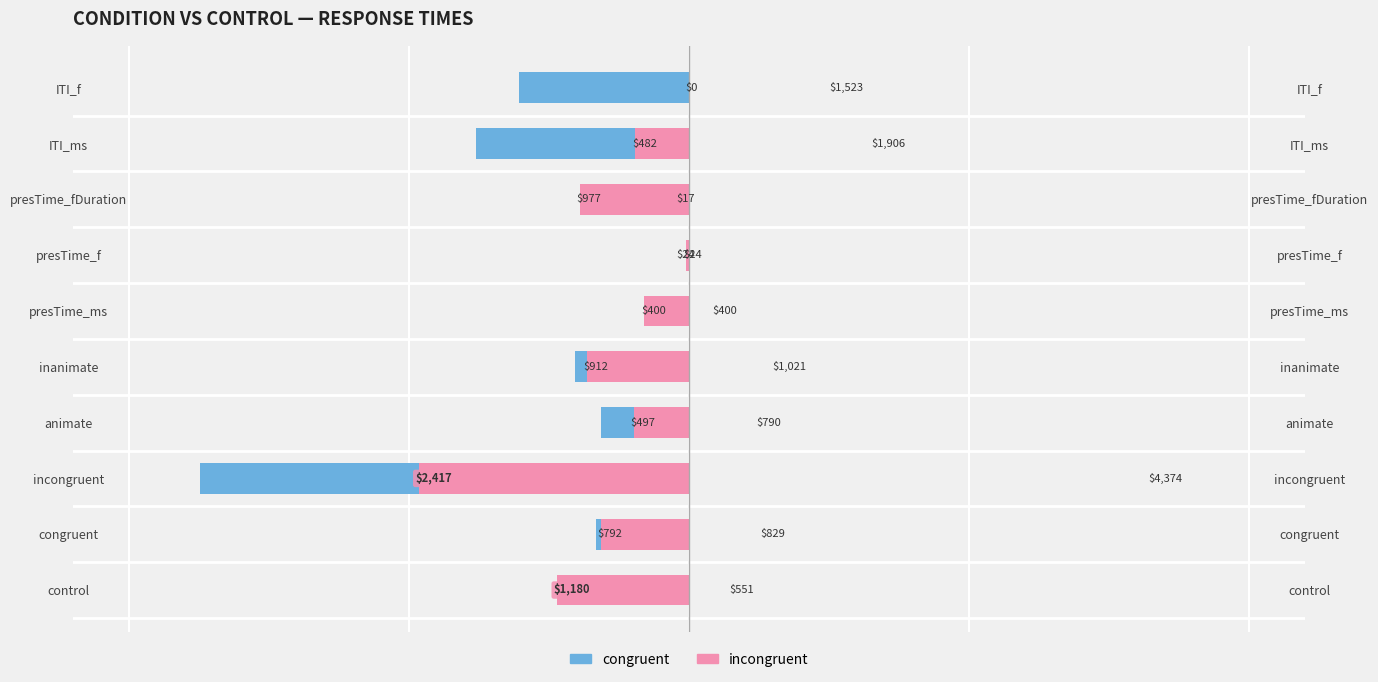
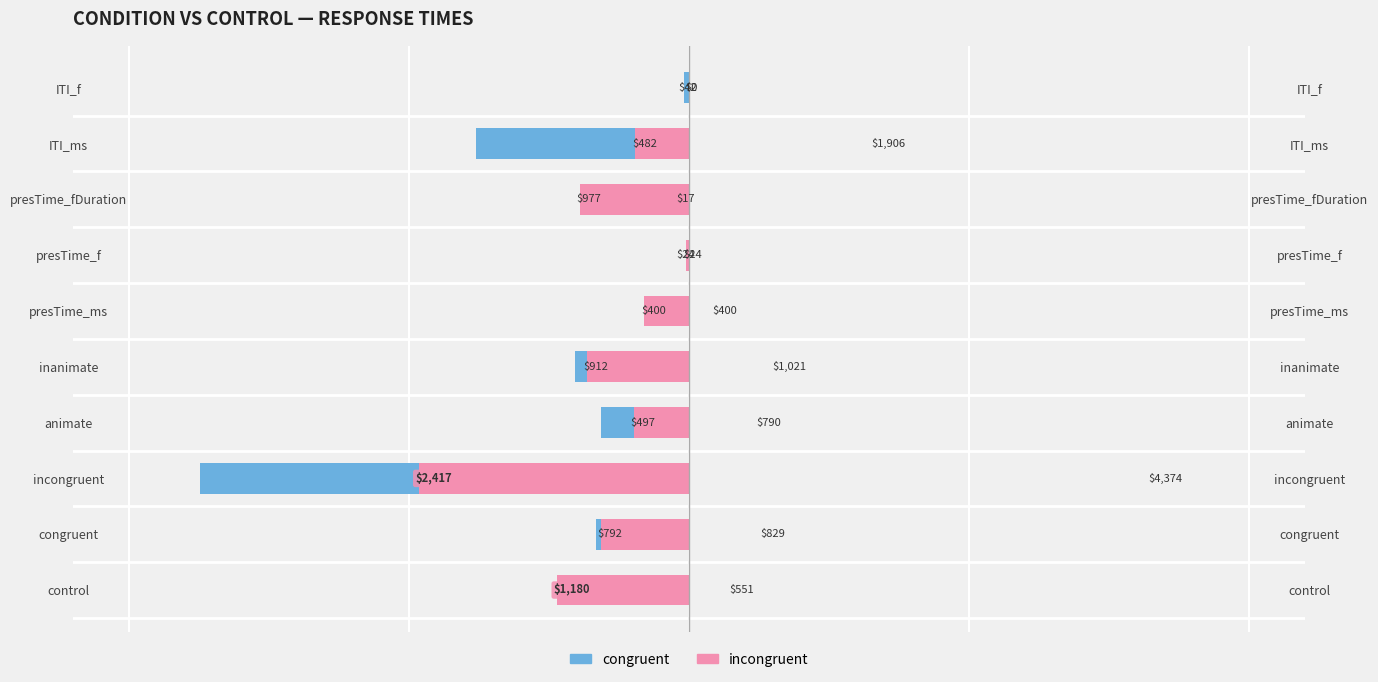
  {
    "congruent": {
-     "ITI_f": "$1,523",
+     "ITI_f": "$42",
      "presTime_fDuration": "$17",
      "presTime_ms": "$400"
    },
    "incongruent": {
      "ITI_f": "$0",
      "presTime_fDuration": "$977",
      "presTime_ms": "$400"
    }
  }
